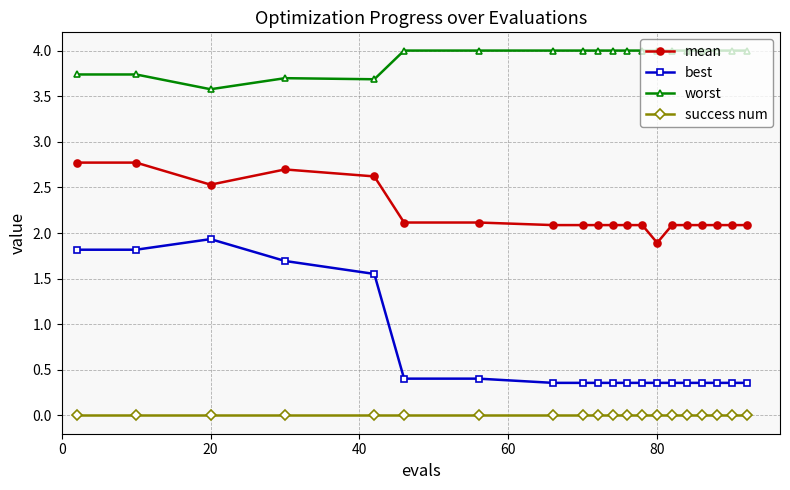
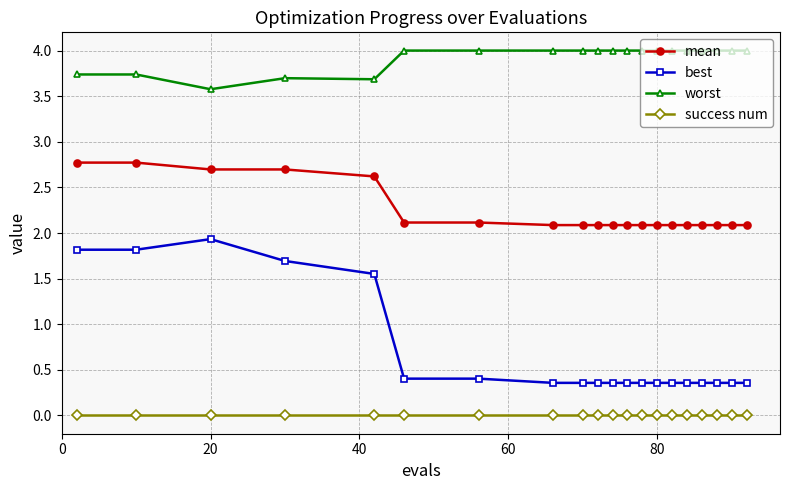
  {
    "mean": {
-     "20": 2.5,
-     "80": 1.9
+     "20": 2.7,
+     "80": 2.1
    },
    "best": {
      "20": 1.9,
      "80": 0.4
    },
    "worst": {
      "20": 3.6
    },
    "success num": {
      "20": 0.0,
      "80": 0.0
    }
  }
